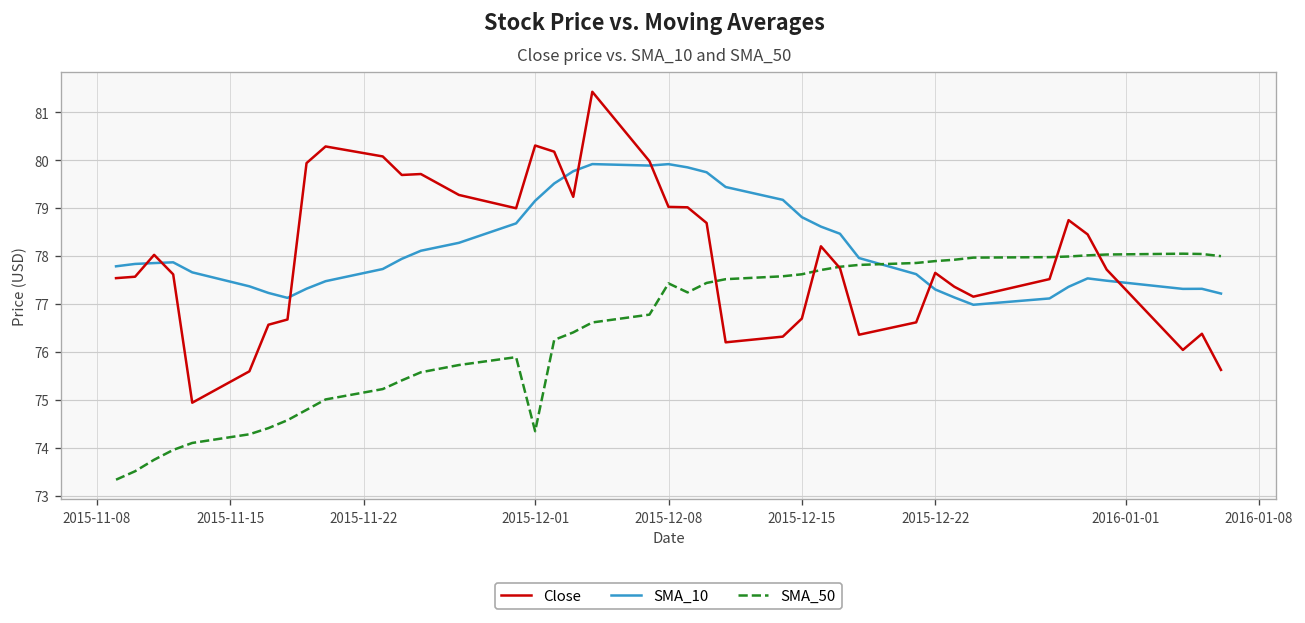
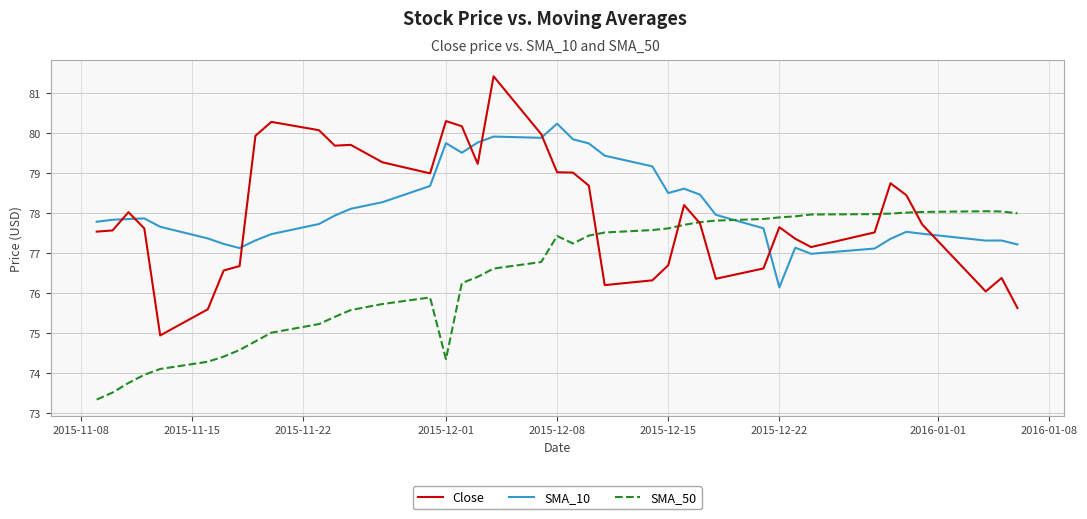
  {
    "Close": {
      "2015-12-01": 80.3,
      "2015-12-08": 79.0,
      "2015-12-15": 76.7,
      "2015-12-22": 77.7
    },
    "SMA_10": {
-     "2015-12-01": 79.2,
-     "2015-12-08": 79.9,
-     "2015-12-15": 78.8,
-     "2015-12-22": 77.3
+     "2015-12-01": 79.8,
+     "2015-12-08": 80.2,
+     "2015-12-15": 78.5,
+     "2015-12-22": 76.1
    },
    "SMA_50": {
      "2015-12-01": 74.3,
      "2015-12-08": 77.4,
      "2015-12-15": 77.6,
      "2015-12-22": 77.9
    }
  }
